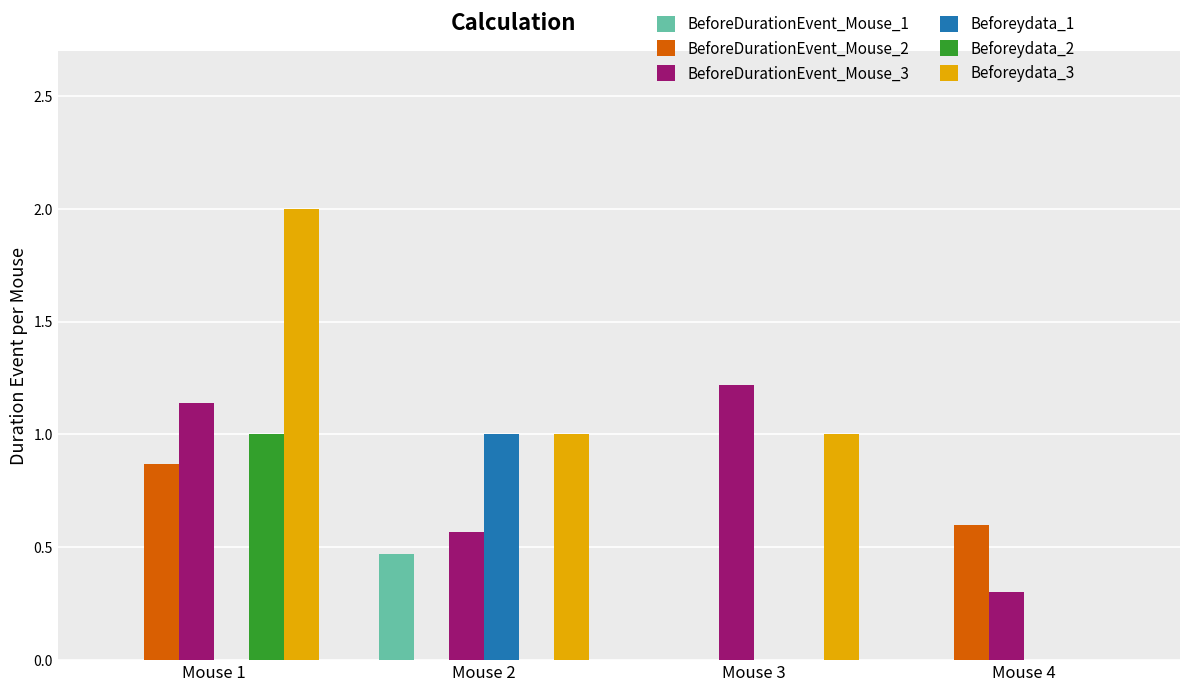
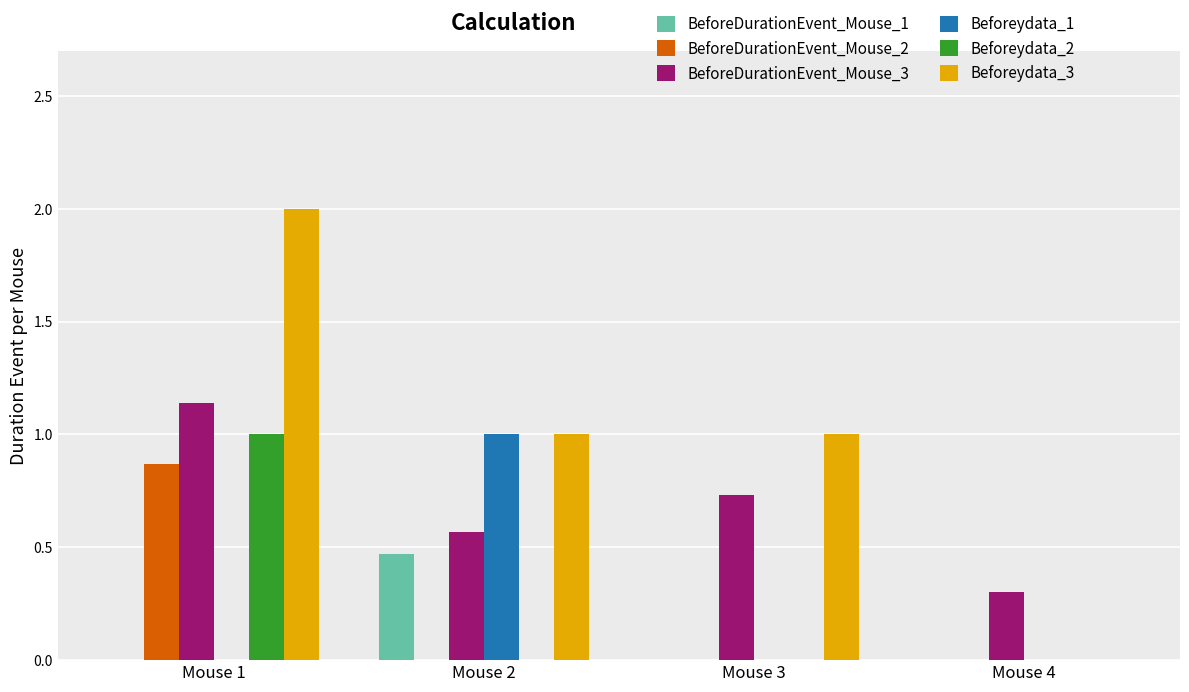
  {
    "BeforeDurationEvent_Mouse_1": {
      "Mouse 1": 0.00,
      "Mouse 2": 0.47,
      "Mouse 3": 0.00,
      "Mouse 4": 0.00
    },
    "BeforeDurationEvent_Mouse_2": {
      "Mouse 1": 0.87,
      "Mouse 2": 0.0,
      "Mouse 3": 0.0,
-     "Mouse 4": 0.6
+     "Mouse 4": 0.0
    },
    "BeforeDurationEvent_Mouse_3": {
      "Mouse 1": 1.14,
      "Mouse 2": 0.57,
-     "Mouse 3": 1.22,
+     "Mouse 3": 0.73,
      "Mouse 4": 0.30
    },
    "Beforeydata_1": {
      "Mouse 1": 0.00,
      "Mouse 2": 1.00,
      "Mouse 3": 0.00,
      "Mouse 4": 0.00
    },
    "Beforeydata_2": {
      "Mouse 1": 1.00,
      "Mouse 2": 0.00,
      "Mouse 3": 0.00,
      "Mouse 4": 0.00
    },
    "Beforeydata_3": {
      "Mouse 1": 2.00,
      "Mouse 2": 1.00,
      "Mouse 3": 1.00,
      "Mouse 4": 0.00
    }
  }
